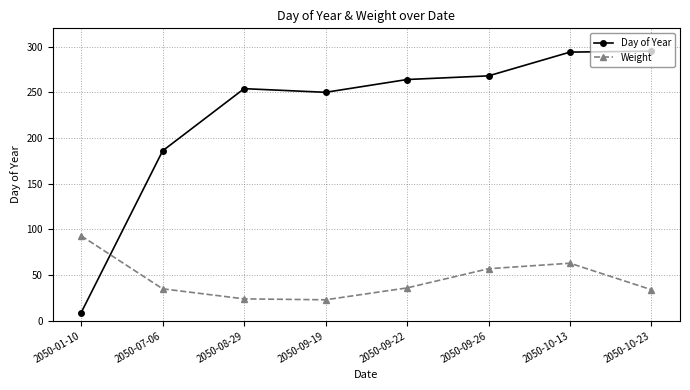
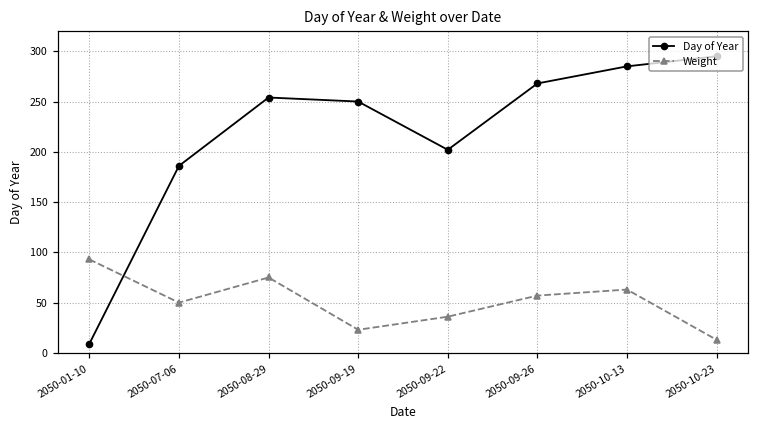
  {
    "Day of Year": {
      "2050-01-10": 10,
      "2050-07-06": 190,
      "2050-08-29": 250,
      "2050-09-19": 250,
-     "2050-09-22": 260,
+     "2050-09-22": 200,
      "2050-09-26": 270,
-     "2050-10-13": 294
+     "2050-10-13": 285
    },
    "Weight": {
      "2050-01-10": 90,
-     "2050-07-06": 40,
-     "2050-08-29": 20,
+     "2050-07-06": 50,
+     "2050-08-29": 80,
      "2050-09-19": 20,
      "2050-09-22": 40,
      "2050-09-26": 60,
      "2050-10-13": 60,
-     "2050-10-23": 30
+     "2050-10-23": 10
    }
  }
